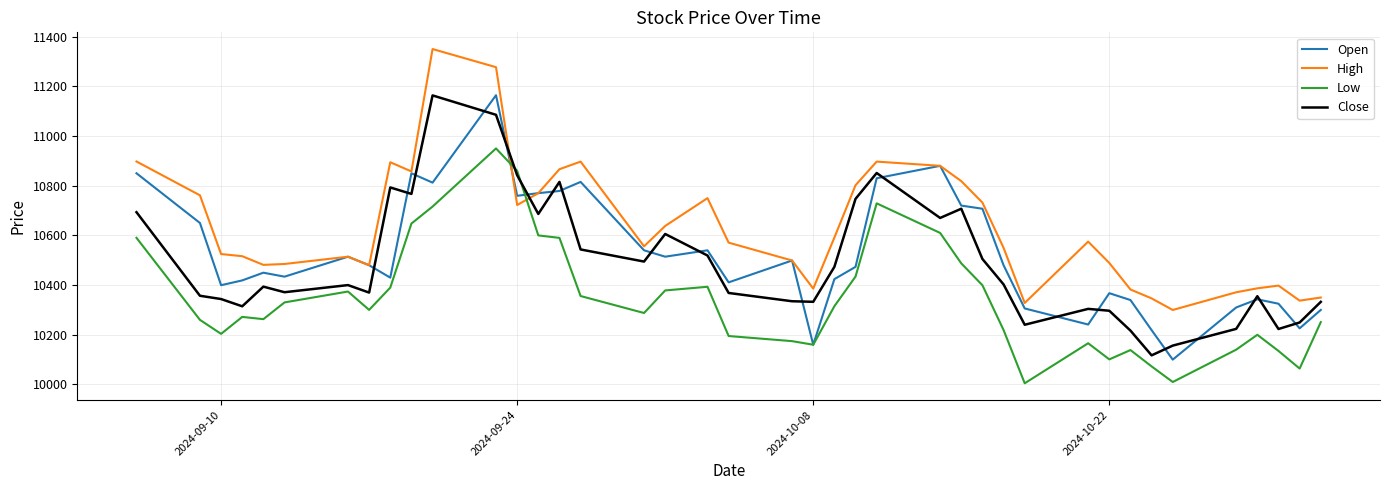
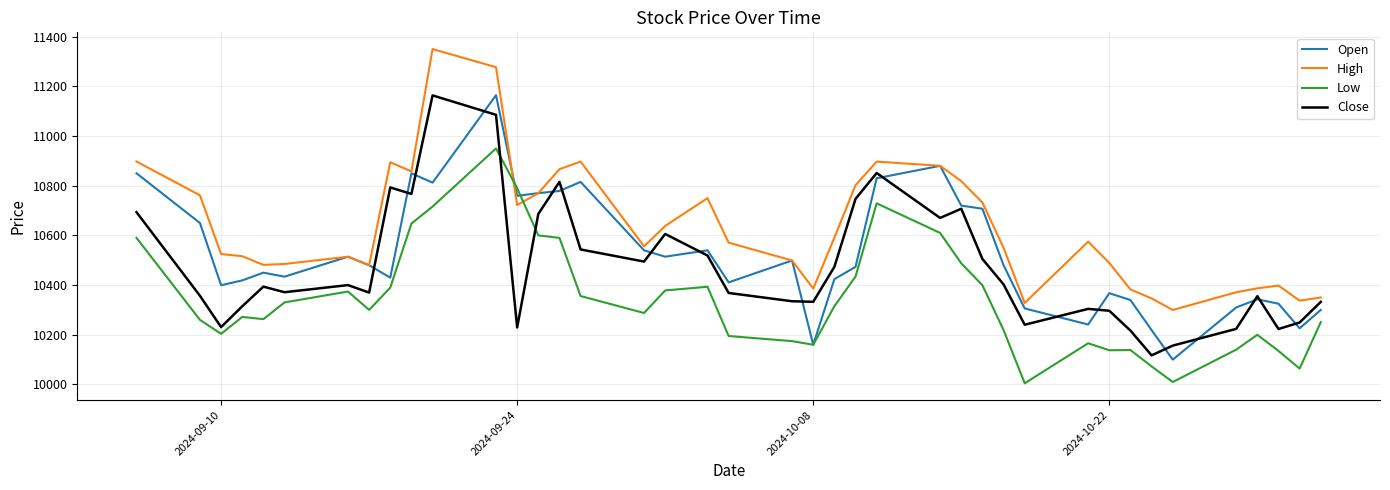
  {
    "Open": {
      "2024-09-10": 10400,
      "2024-09-24": 10760,
      "2024-10-22": 10370
    },
    "High": {
      "2024-09-10": 10530,
      "2024-09-24": 10720,
      "2024-10-08": 10390,
      "2024-10-22": 10490
    },
    "Low": {
      "2024-09-10": 10200,
-     "2024-09-24": 10860,
-     "2024-10-22": 10100
+     "2024-09-24": 10790,
+     "2024-10-22": 10140
    },
    "Close": {
-     "2024-09-10": 10340,
-     "2024-09-24": 10840,
+     "2024-09-10": 10230,
+     "2024-09-24": 10230,
      "2024-10-08": 10330,
      "2024-10-22": 10300
    }
  }
